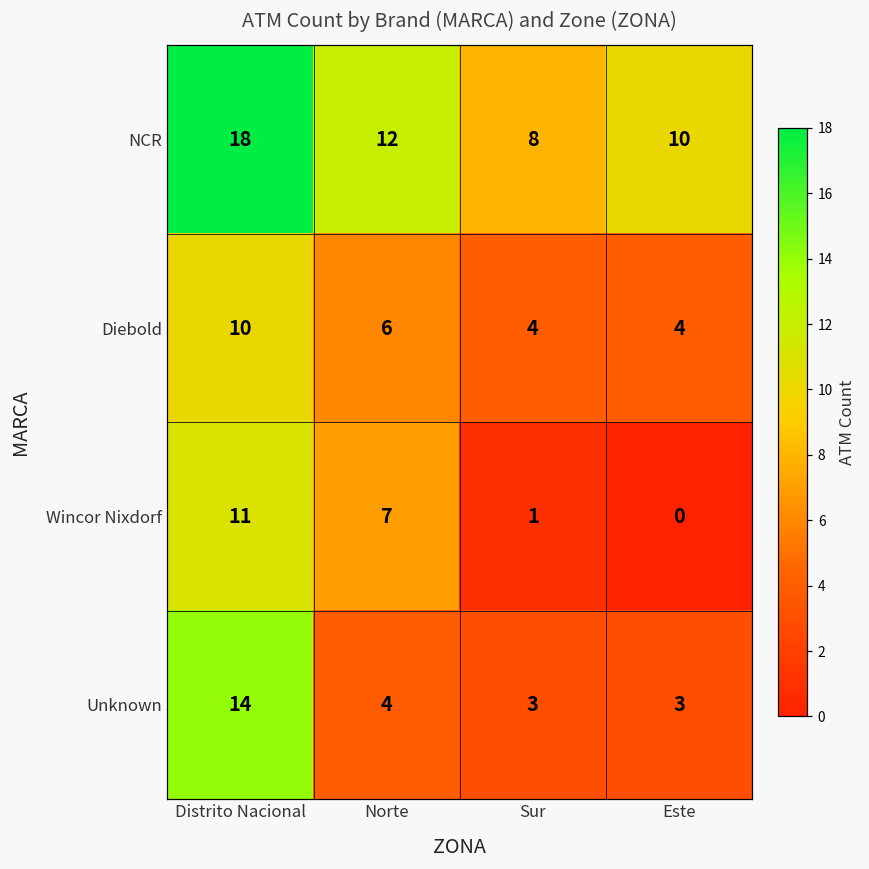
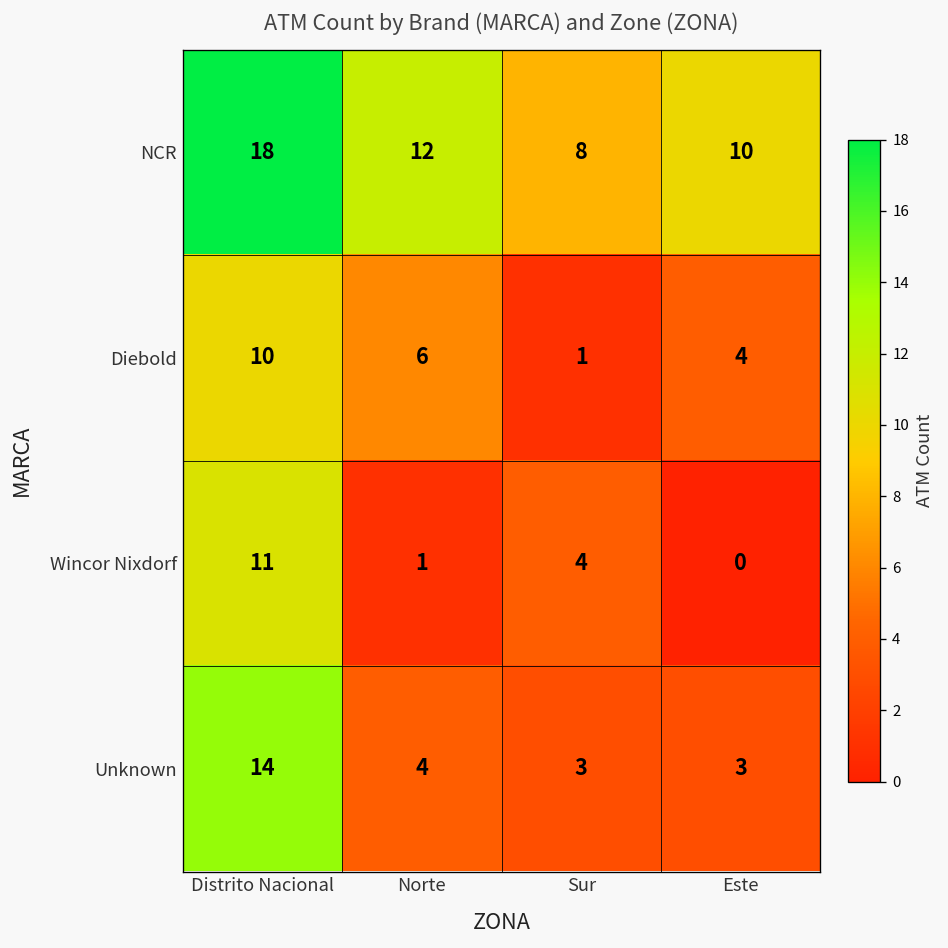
  {
    "NCR": {
      "Distrito Nacional": 18,
      "Norte": 12,
      "Sur": 8,
      "Este": 10
    },
    "Diebold": {
      "Distrito Nacional": 10,
      "Norte": 6,
-     "Sur": 4,
+     "Sur": 1,
      "Este": 4
    },
    "Wincor Nixdorf": {
      "Distrito Nacional": 11,
-     "Norte": 7,
-     "Sur": 1,
+     "Norte": 1,
+     "Sur": 4,
      "Este": 0
    },
    "Unknown": {
      "Distrito Nacional": 14,
      "Norte": 4,
      "Sur": 3,
      "Este": 3
    }
  }
